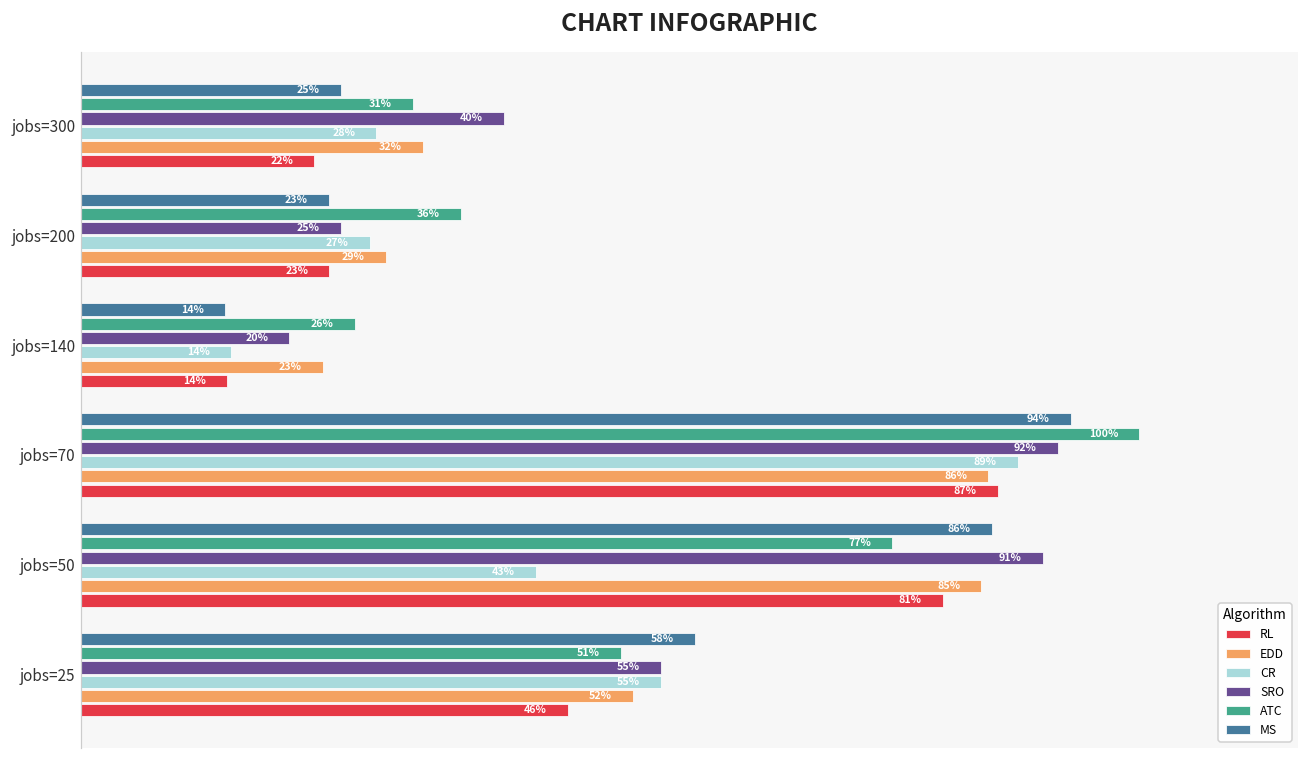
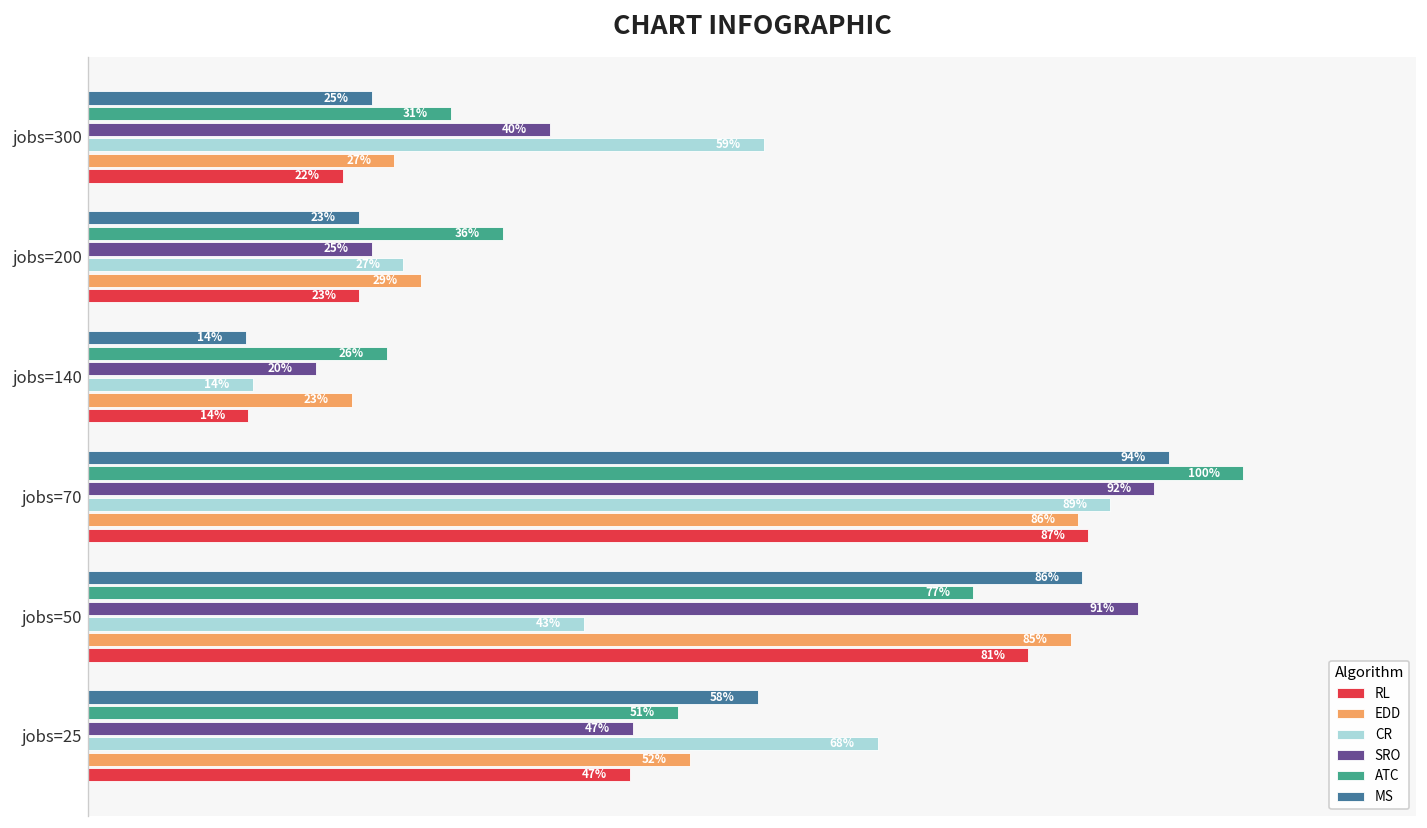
  {
    "RL": {
      "jobs=300": "22%",
      "jobs=200": "23%",
      "jobs=140": "14%",
      "jobs=70": "87%",
      "jobs=50": "81%",
-     "jobs=25": "46%"
+     "jobs=25": "47%"
    },
    "EDD": {
-     "jobs=300": "32%",
+     "jobs=300": "27%",
      "jobs=200": "29%",
      "jobs=140": "23%",
      "jobs=70": "86%",
      "jobs=50": "85%",
      "jobs=25": "52%"
    },
    "CR": {
-     "jobs=300": "28%",
+     "jobs=300": "59%",
      "jobs=200": "27%",
      "jobs=140": "14%",
      "jobs=70": "89%",
      "jobs=50": "43%",
-     "jobs=25": "55%"
+     "jobs=25": "68%"
    },
    "SRO": {
      "jobs=300": "40%",
      "jobs=200": "25%",
      "jobs=140": "20%",
      "jobs=70": "92%",
      "jobs=50": "91%",
-     "jobs=25": "55%"
+     "jobs=25": "47%"
    }
  }
